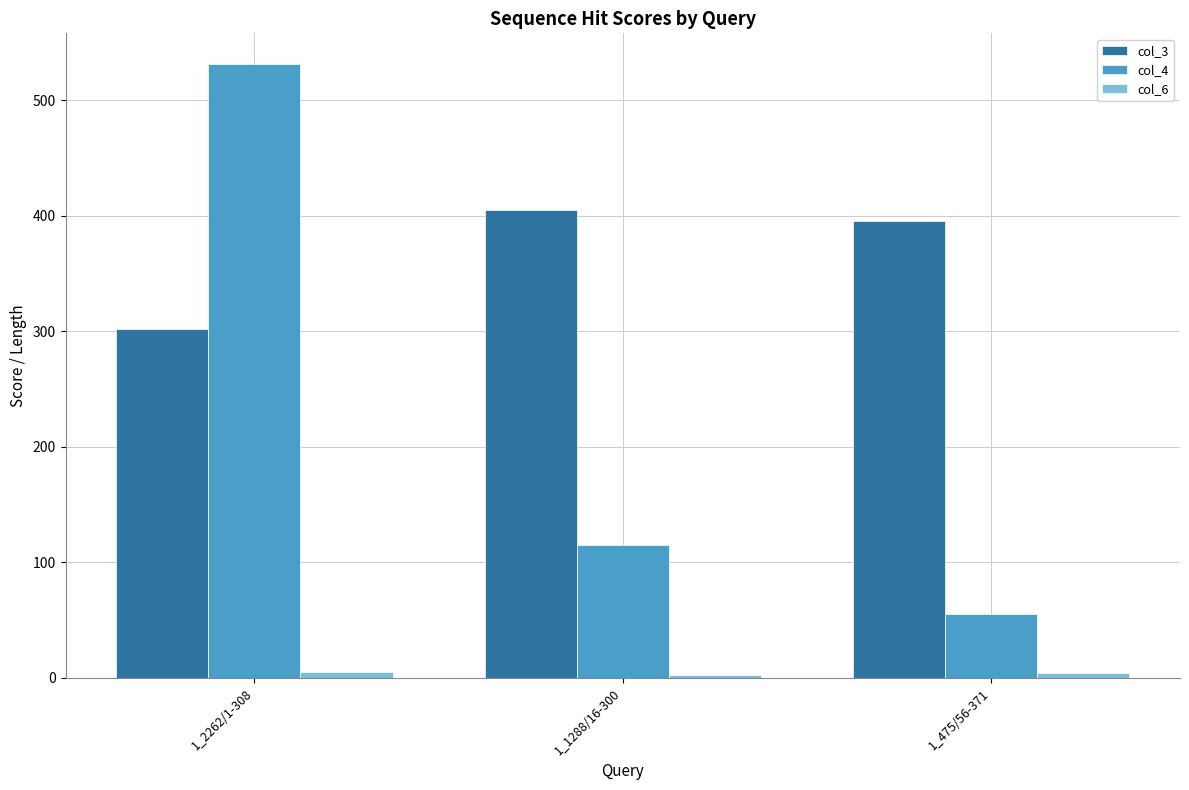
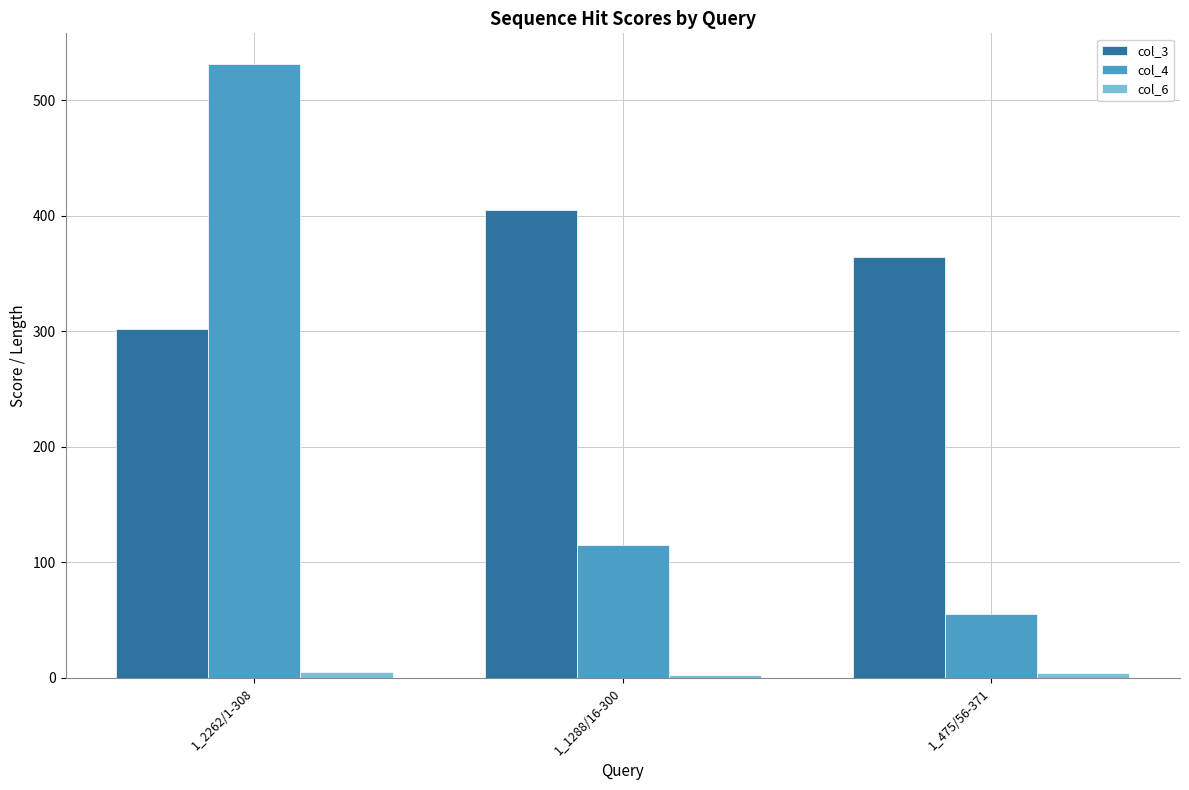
  {
    "col_3": {
      "1_2262/1-308": 302,
      "1_1288/16-300": 405,
-     "1_475/56-371": 395
+     "1_475/56-371": 364
    }
  }
